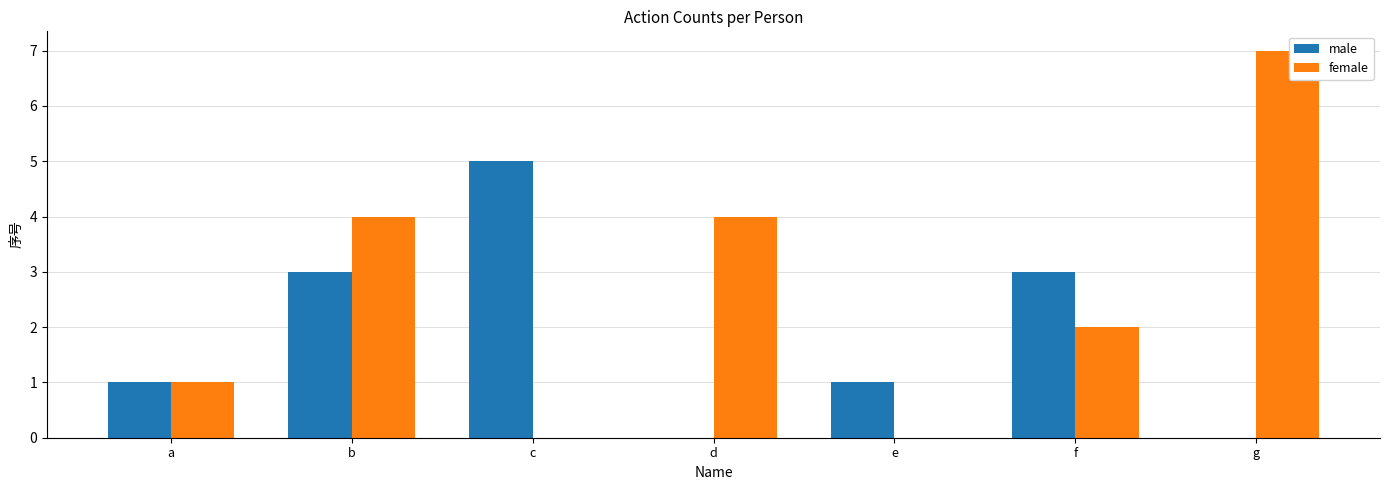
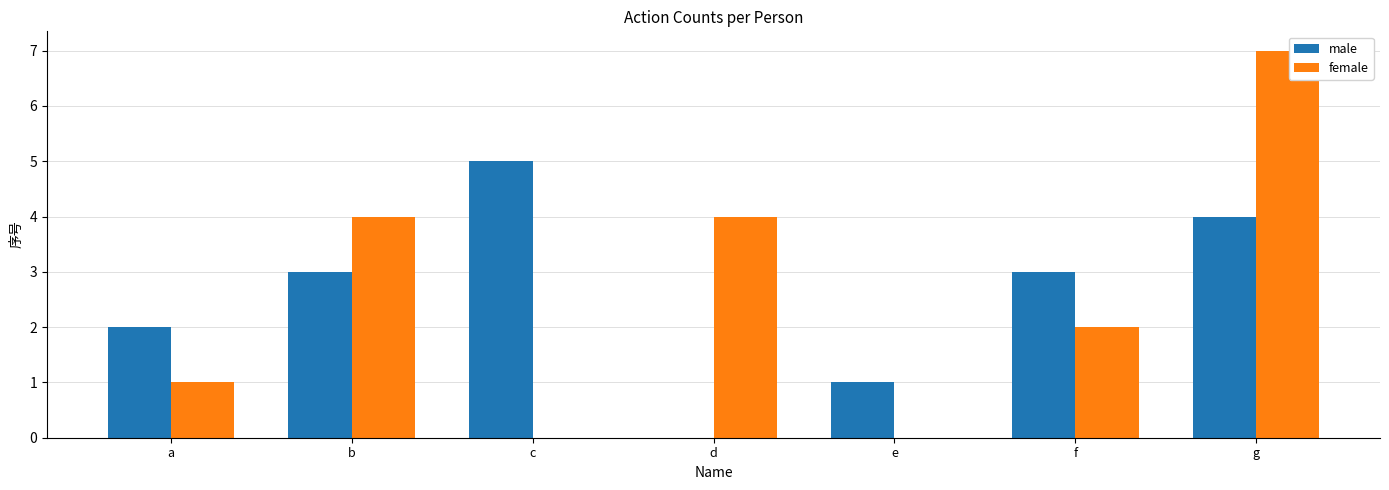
  {
    "male": {
-     "a": 1,
+     "a": 2,
      "b": 3,
      "c": 5,
      "d": 0,
      "e": 1,
      "f": 3,
-     "g": 0
+     "g": 4
    },
    "female": {
      "a": 1,
      "b": 4,
      "c": 0,
      "d": 4,
      "e": 0,
      "f": 2,
      "g": 7
    }
  }
